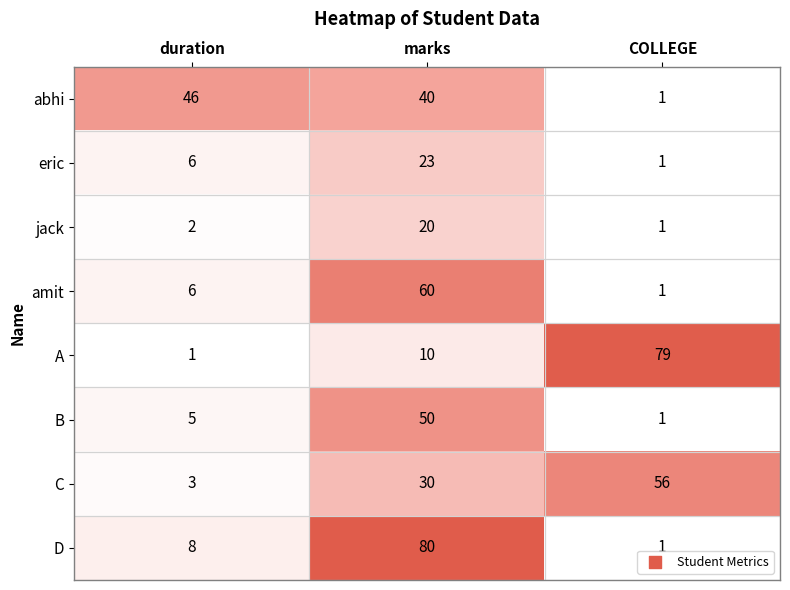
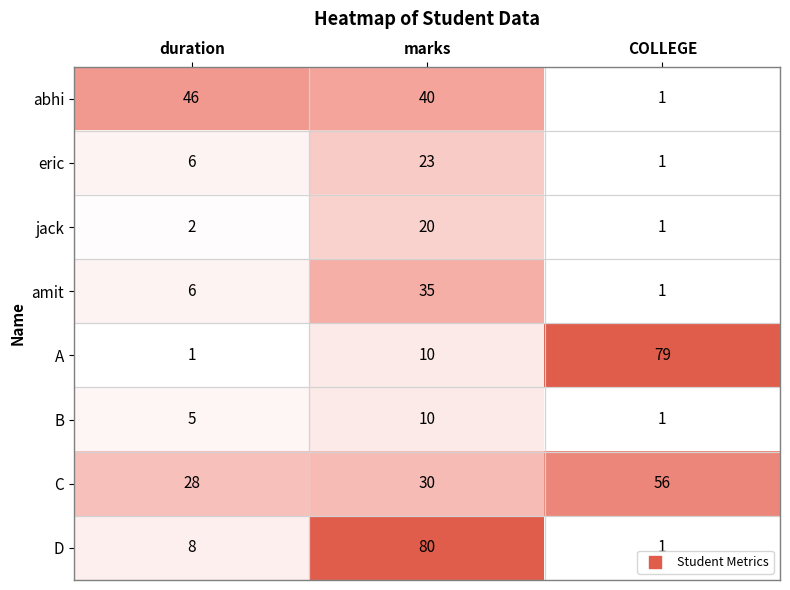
  {
    "abhi": {
      "duration": 46,
      "marks": 40,
      "COLLEGE": 1
    },
    "eric": {
      "duration": 6,
      "marks": 23,
      "COLLEGE": 1
    },
    "jack": {
      "duration": 2,
      "marks": 20,
      "COLLEGE": 1
    },
    "amit": {
      "duration": 6,
-     "marks": 60,
+     "marks": 35,
      "COLLEGE": 1
    },
    "A": {
      "duration": 1,
      "marks": 10,
      "COLLEGE": 79
    },
    "B": {
      "duration": 5,
-     "marks": 50,
+     "marks": 10,
      "COLLEGE": 1
    },
    "C": {
-     "duration": 3,
+     "duration": 28,
      "marks": 30,
      "COLLEGE": 56
    },
    "D": {
      "duration": 8,
      "marks": 80
    }
  }
